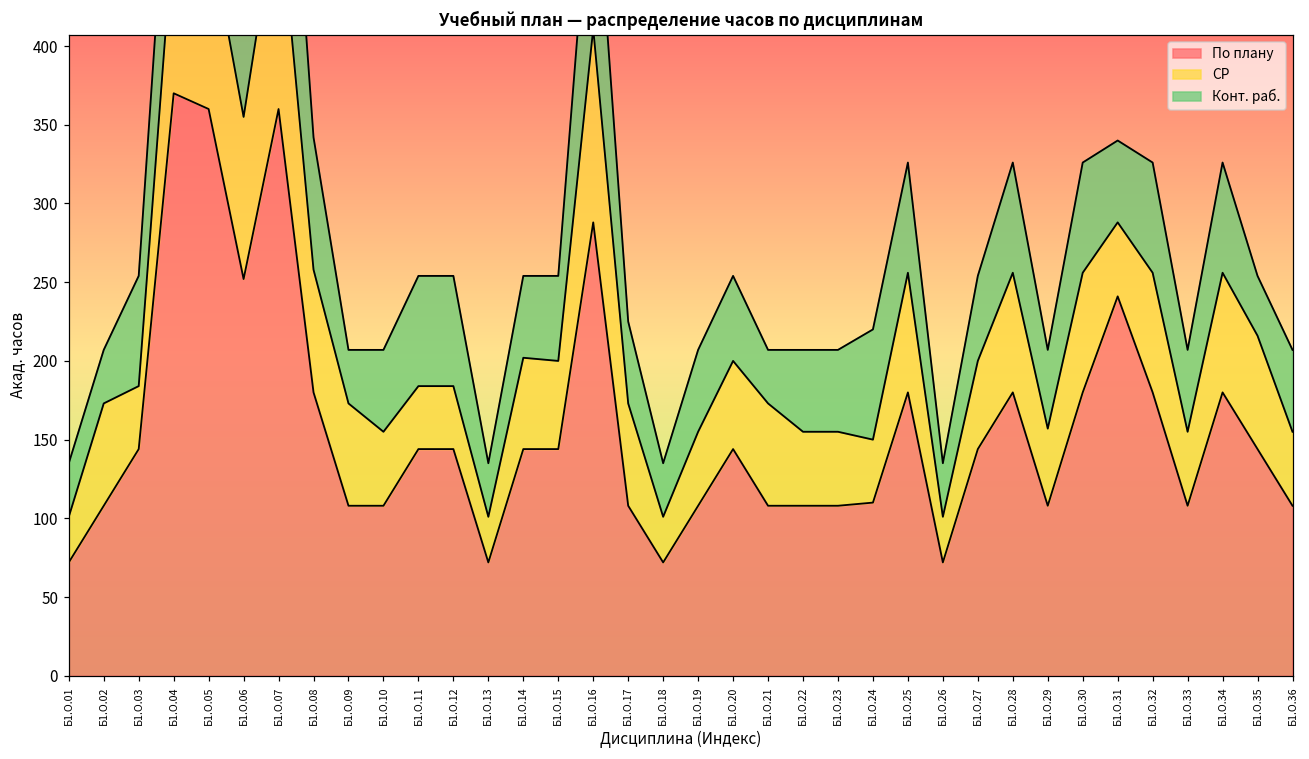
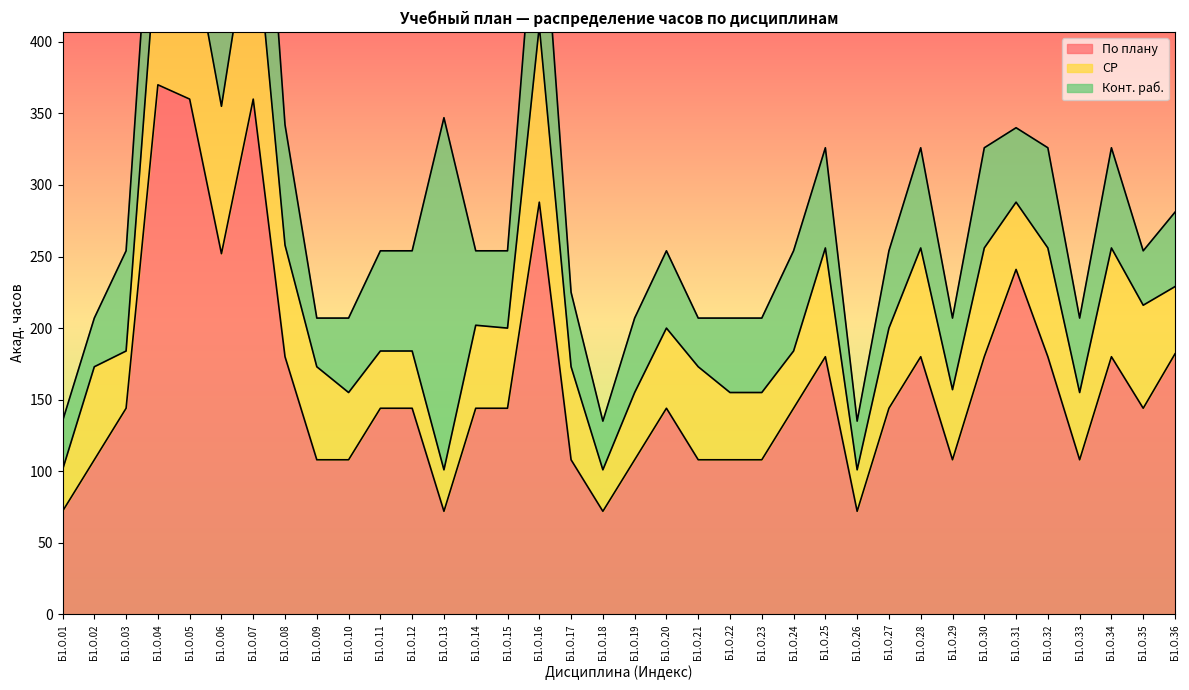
  {
    "По плану": {
      "Б1.О.01": 72,
      "Б1.О.02": 108,
      "Б1.О.03": 144,
      "Б1.О.04": 370,
      "Б1.О.05": 360,
      "Б1.О.06": 252,
      "Б1.О.07": 360,
      "Б1.О.08": 180,
      "Б1.О.09": 108,
      "Б1.О.10": 108,
      "Б1.О.11": 144,
      "Б1.О.12": 144,
      "Б1.О.13": 72,
      "Б1.О.14": 144,
      "Б1.О.15": 144,
      "Б1.О.16": 288,
      "Б1.О.17": 108,
      "Б1.О.18": 72,
      "Б1.О.19": 108,
      "Б1.О.20": 144,
      "Б1.О.21": 108,
      "Б1.О.22": 108,
      "Б1.О.23": 108,
-     "Б1.О.24": 110,
+     "Б1.О.24": 144,
      "Б1.О.25": 180,
      "Б1.О.26": 72,
      "Б1.О.27": 144,
      "Б1.О.28": 180,
      "Б1.О.29": 108,
      "Б1.О.30": 180,
      "Б1.О.31": 241,
      "Б1.О.32": 180,
      "Б1.О.33": 108,
      "Б1.О.34": 180,
      "Б1.О.35": 144,
-     "Б1.О.36": 108
+     "Б1.О.36": 182
    },
    "СР": {
      "Б1.О.01": 29,
      "Б1.О.02": 65,
      "Б1.О.03": 40,
      "Б1.О.06": 103,
      "Б1.О.08": 78,
      "Б1.О.09": 65,
      "Б1.О.10": 47,
      "Б1.О.11": 40,
      "Б1.О.12": 40,
      "Б1.О.13": 29,
      "Б1.О.14": 58,
      "Б1.О.15": 56,
      "Б1.О.17": 65,
      "Б1.О.18": 29,
      "Б1.О.19": 47,
      "Б1.О.20": 56,
      "Б1.О.21": 65,
      "Б1.О.22": 47,
      "Б1.О.23": 47,
      "Б1.О.24": 40,
      "Б1.О.25": 76,
      "Б1.О.26": 29,
      "Б1.О.27": 56,
      "Б1.О.28": 76,
      "Б1.О.29": 49,
      "Б1.О.30": 76,
      "Б1.О.31": 47,
      "Б1.О.32": 76,
      "Б1.О.33": 47,
      "Б1.О.34": 76,
      "Б1.О.35": 72,
      "Б1.О.36": 47
    },
    "Конт. раб.": {
      "Б1.О.01": 34,
      "Б1.О.02": 34,
      "Б1.О.03": 70,
      "Б1.О.08": 84,
      "Б1.О.09": 34,
      "Б1.О.10": 52,
      "Б1.О.11": 70,
      "Б1.О.12": 70,
-     "Б1.О.13": 34,
+     "Б1.О.13": 246,
      "Б1.О.14": 52,
      "Б1.О.15": 54,
      "Б1.О.17": 52,
      "Б1.О.18": 34,
      "Б1.О.19": 52,
      "Б1.О.20": 54,
      "Б1.О.21": 34,
      "Б1.О.22": 52,
      "Б1.О.23": 52,
      "Б1.О.24": 70,
      "Б1.О.25": 70,
      "Б1.О.26": 34,
      "Б1.О.27": 54,
      "Б1.О.28": 70,
      "Б1.О.29": 50,
      "Б1.О.30": 70,
      "Б1.О.31": 52,
      "Б1.О.32": 70,
      "Б1.О.33": 52,
      "Б1.О.34": 70,
      "Б1.О.35": 38,
      "Б1.О.36": 52
    }
  }
